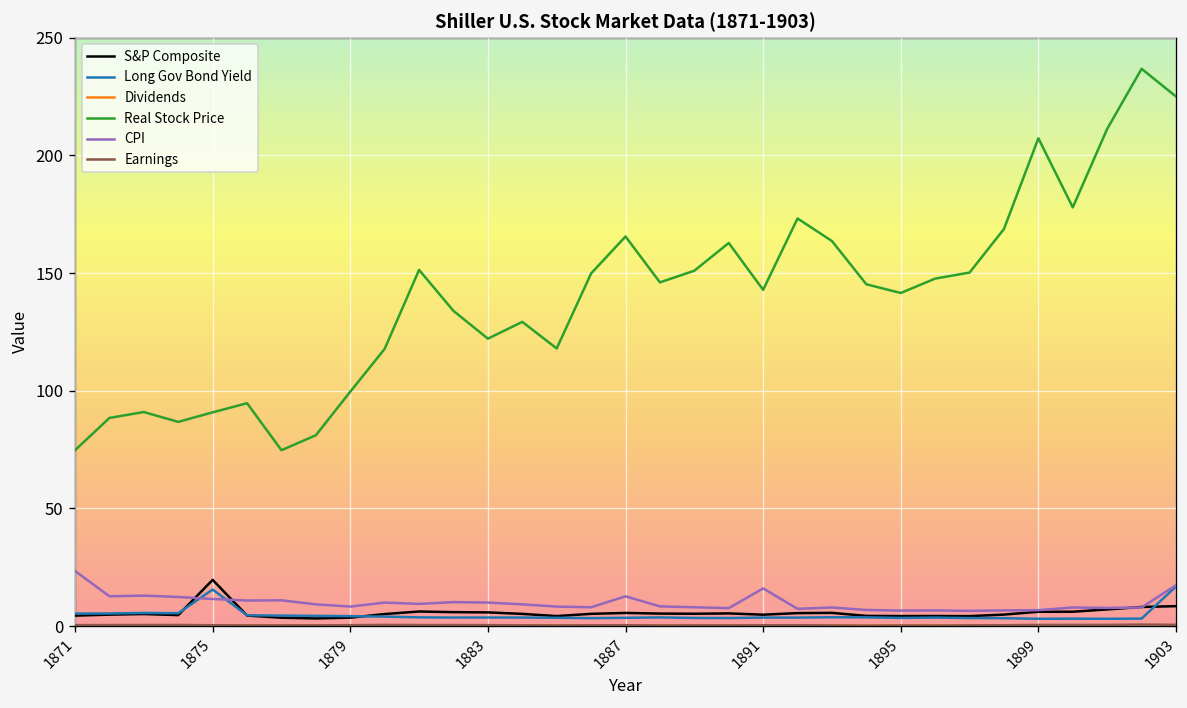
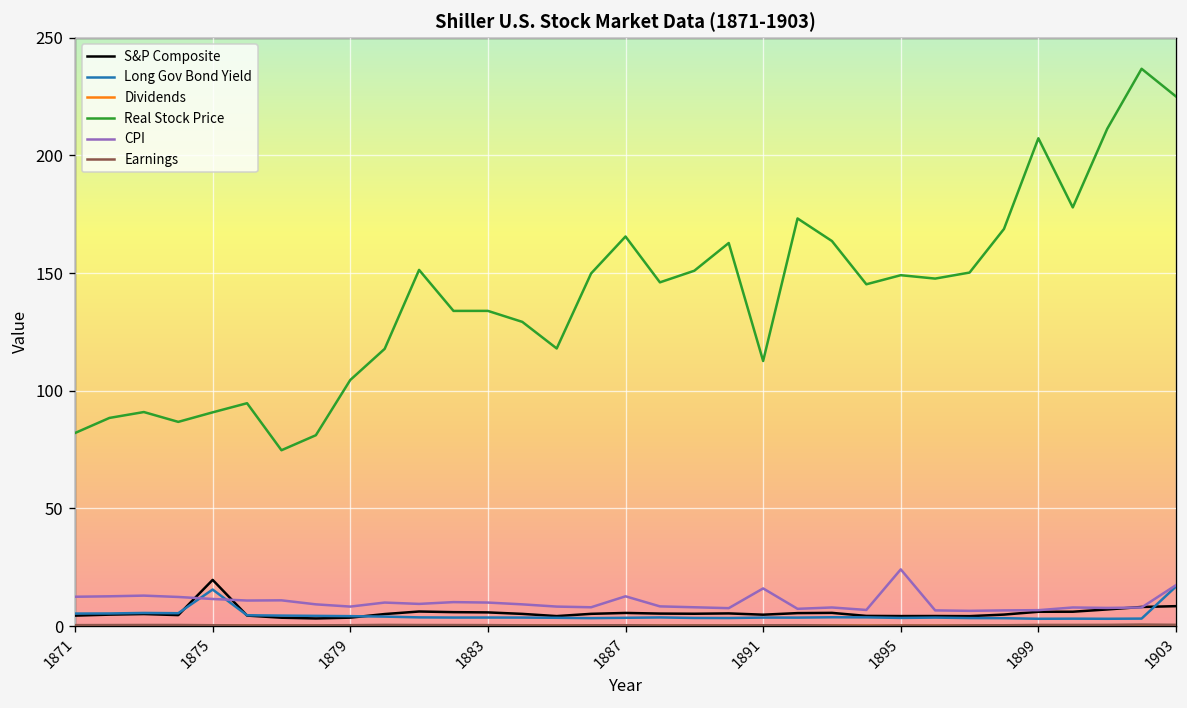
  {
    "S&P Composite": {
      "1875": 20,
      "1883": 6,
      "1887": 6,
      "1903": 8
    },
    "Long Gov Bond Yield": {
      "1875": 16,
      "1883": 4,
      "1887": 4,
      "1899": 3
    },
    "Real Stock Price": {
-     "1871": 75,
+     "1871": 82,
      "1875": 91,
-     "1879": 100,
-     "1883": 122,
+     "1879": 105,
+     "1883": 134,
      "1887": 166,
-     "1891": 143,
-     "1895": 142,
+     "1891": 113,
+     "1895": 149,
      "1899": 207,
      "1903": 225
    },
    "CPI": {
-     "1871": 23,
+     "1871": 12,
      "1875": 12,
      "1879": 8,
      "1883": 10,
      "1887": 13,
      "1891": 16,
-     "1895": 7
+     "1895": 24
    }
  }
